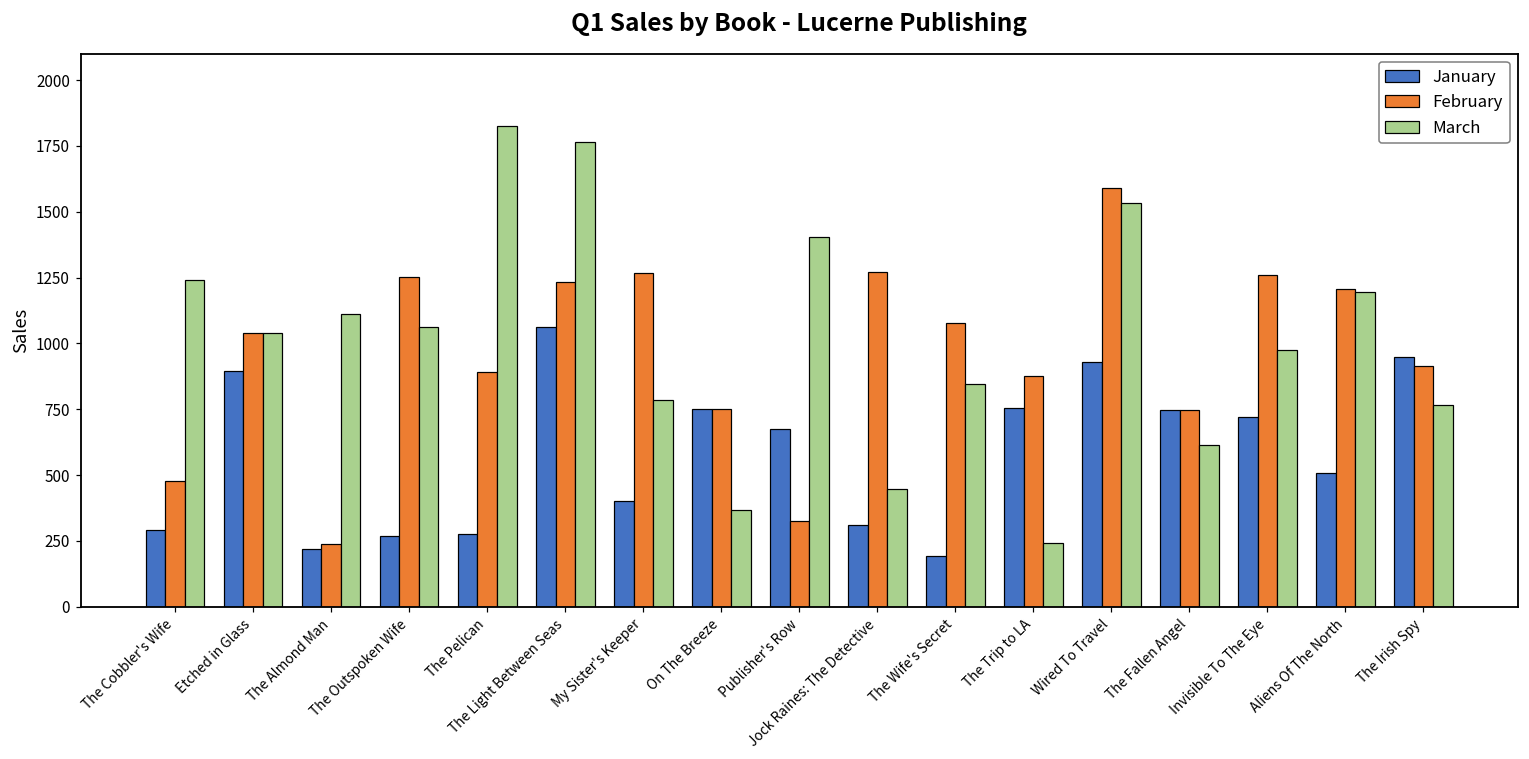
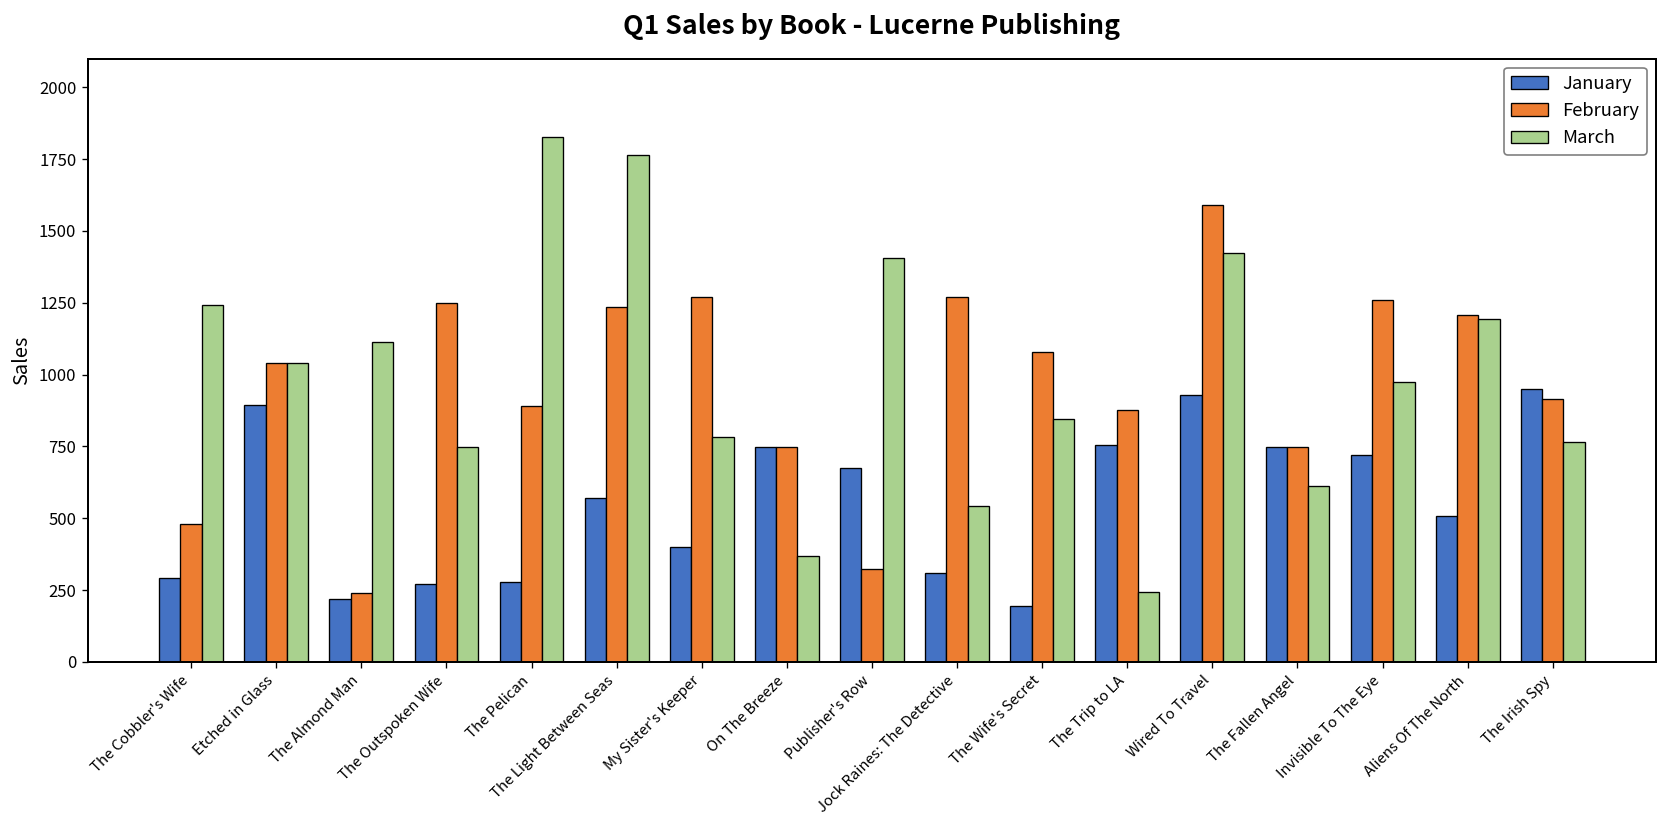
  {
    "January": {
      "The Cobbler's Wife": 290,
      "Etched in Glass": 900,
      "The Almond Man": 220,
      "The Outspoken Wife": 270,
      "The Pelican": 280,
-     "The Light Between Seas": 1060,
+     "The Light Between Seas": 570,
      "My Sister's Keeper": 400,
      "On The Breeze": 750,
      "Publisher's Row": 680,
      "Jock Raines: The Detective": 310,
      "The Wife's Secret": 190,
      "The Trip to LA": 760,
      "Wired To Travel": 930,
      "The Fallen Angel": 750,
      "Invisible To The Eye": 720,
      "Aliens Of The North": 510,
      "The Irish Spy": 950
    },
    "February": {
      "The Cobbler's Wife": 480,
      "Etched in Glass": 1040,
      "The Almond Man": 240,
      "The Outspoken Wife": 1250,
      "The Pelican": 890,
      "The Light Between Seas": 1230,
      "My Sister's Keeper": 1270,
      "On The Breeze": 750,
      "Publisher's Row": 320,
      "Jock Raines: The Detective": 1270,
      "The Wife's Secret": 1080,
      "The Trip to LA": 880,
      "Wired To Travel": 1590,
      "The Fallen Angel": 750,
      "Invisible To The Eye": 1260,
      "Aliens Of The North": 1210,
      "The Irish Spy": 920
    },
    "March": {
      "The Cobbler's Wife": 1240,
      "Etched in Glass": 1040,
      "The Almond Man": 1110,
-     "The Outspoken Wife": 1060,
+     "The Outspoken Wife": 750,
      "The Pelican": 1830,
      "The Light Between Seas": 1770,
      "My Sister's Keeper": 780,
      "On The Breeze": 370,
      "Publisher's Row": 1400,
-     "Jock Raines: The Detective": 450,
+     "Jock Raines: The Detective": 540,
      "The Wife's Secret": 840,
      "The Trip to LA": 240,
-     "Wired To Travel": 1530,
+     "Wired To Travel": 1420,
      "The Fallen Angel": 610,
      "Invisible To The Eye": 970,
      "Aliens Of The North": 1200,
      "The Irish Spy": 770
    }
  }
